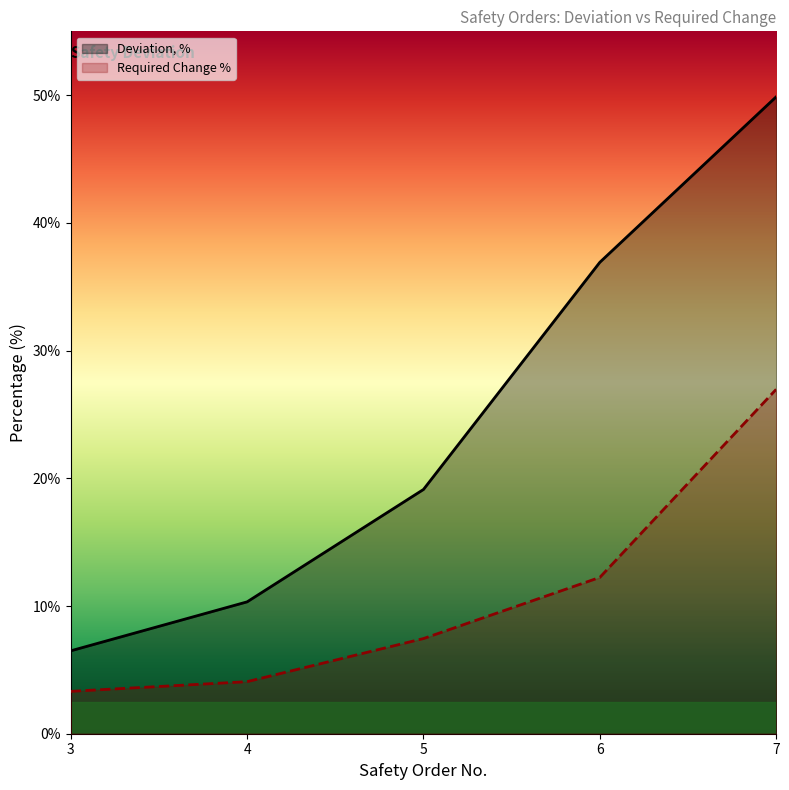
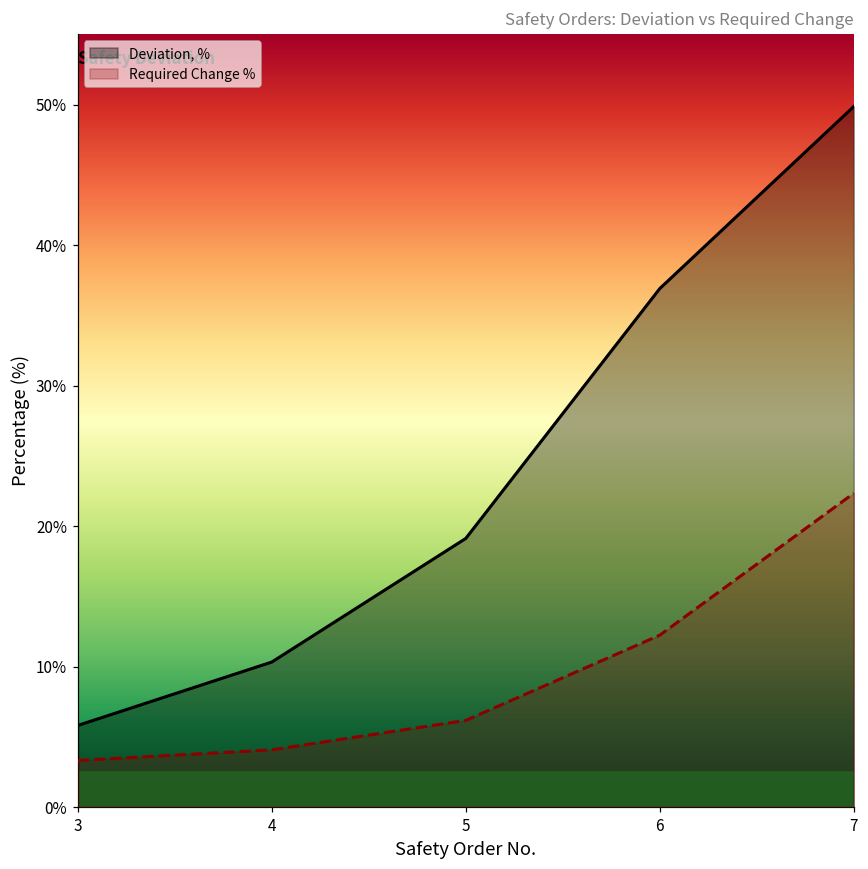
  {
    "Deviation, %": {
-     "3": "6.5%",
+     "3": "5.8%",
      "4": "10.3%",
      "5": "19.1%",
      "6": "36.9%",
      "7": "49.9%"
    },
    "Required Change %": {
      "3": "3.3%",
      "4": "4.1%",
-     "5": "7.5%",
+     "5": "6.2%",
      "6": "12.2%",
-     "7": "27.0%"
+     "7": "22.3%"
    }
  }
